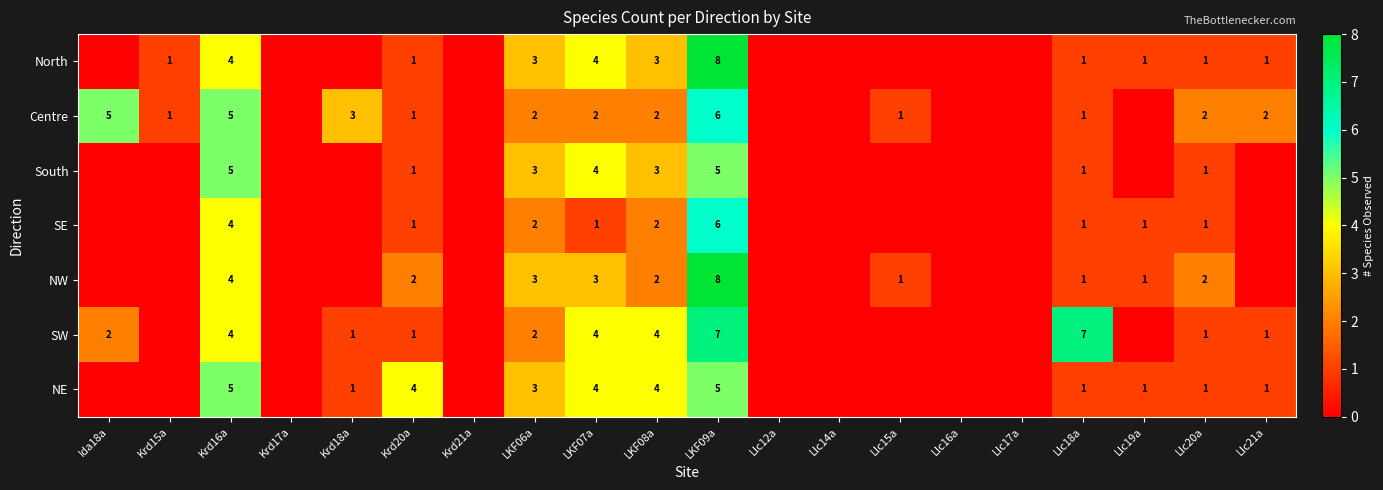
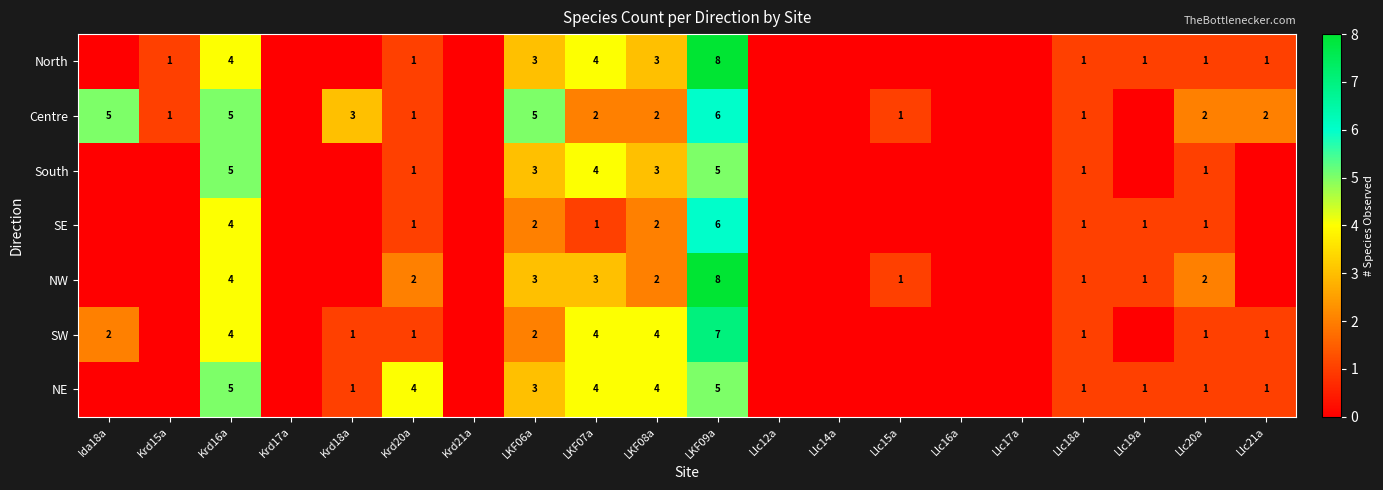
  {
    "North": {
      "Krd15a": 1,
      "Krd16a": 4,
      "Krd20a": 1,
      "LKF06a": 3,
      "LKF07a": 4,
      "LKF08a": 3,
      "LKF09a": 8,
      "Llc18a": 1,
      "Llc19a": 1,
      "Llc20a": 1,
      "Llc21a": 1
    },
    "Centre": {
      "Ida18a": 5,
      "Krd15a": 1,
      "Krd16a": 5,
      "Krd18a": 3,
      "Krd20a": 1,
-     "LKF06a": 2,
+     "LKF06a": 5,
      "LKF07a": 2,
      "LKF08a": 2,
      "LKF09a": 6,
      "Llc15a": 1,
      "Llc18a": 1,
      "Llc20a": 2,
      "Llc21a": 2
    },
    "South": {
      "Krd16a": 5,
      "Krd20a": 1,
      "LKF06a": 3,
      "LKF07a": 4,
      "LKF08a": 3,
      "LKF09a": 5,
      "Llc18a": 1,
      "Llc20a": 1
    },
    "SE": {
      "Krd16a": 4,
      "Krd20a": 1,
      "LKF06a": 2,
      "LKF07a": 1,
      "LKF08a": 2,
      "LKF09a": 6,
      "Llc18a": 1,
      "Llc19a": 1,
      "Llc20a": 1
    },
    "NW": {
      "Krd16a": 4,
      "Krd20a": 2,
      "LKF06a": 3,
      "LKF07a": 3,
      "LKF08a": 2,
      "LKF09a": 8,
      "Llc15a": 1,
      "Llc18a": 1,
      "Llc19a": 1,
      "Llc20a": 2
    },
    "SW": {
      "Ida18a": 2,
      "Krd16a": 4,
      "Krd18a": 1,
      "Krd20a": 1,
      "LKF06a": 2,
      "LKF07a": 4,
      "LKF08a": 4,
      "LKF09a": 7,
-     "Llc18a": 7,
+     "Llc18a": 1,
      "Llc20a": 1,
      "Llc21a": 1
    },
    "NE": {
      "Krd16a": 5,
      "Krd18a": 1,
      "Krd20a": 4,
      "LKF06a": 3,
      "LKF07a": 4,
      "LKF08a": 4,
      "LKF09a": 5,
      "Llc18a": 1,
      "Llc19a": 1,
      "Llc20a": 1,
      "Llc21a": 1
    }
  }
